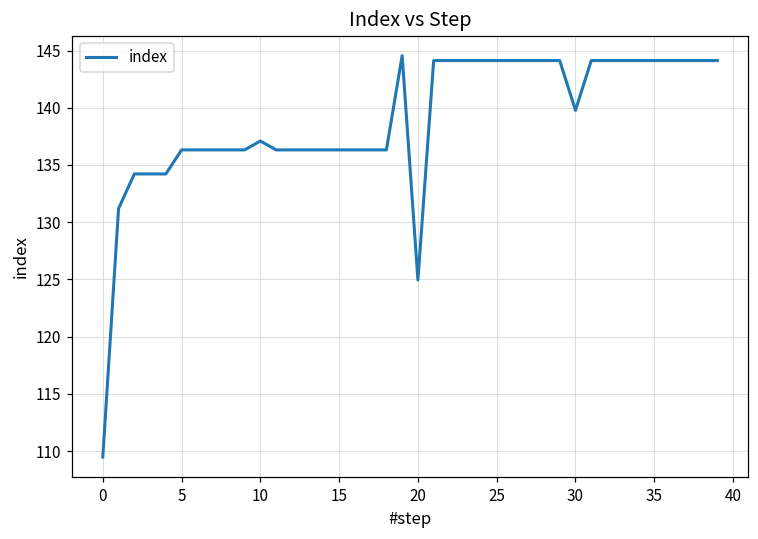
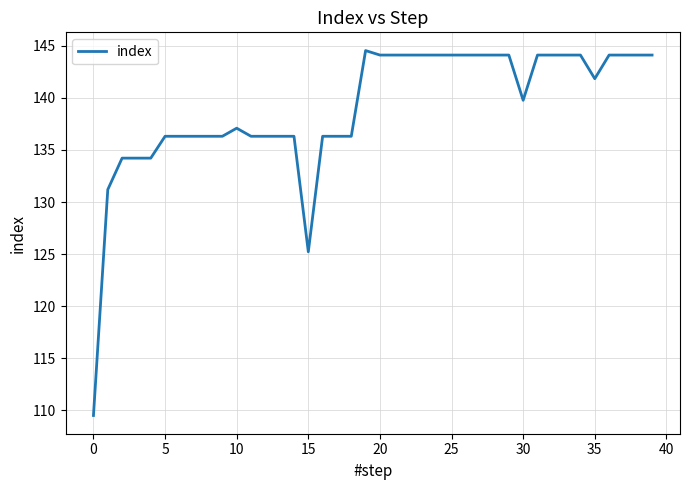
  {
    "0": 109.5,
    "5": 136.3,
    "10": 137.1,
-   "15": 136.3,
-   "20": 124.9,
+   "15": 125.2,
+   "20": 144.1,
    "25": 144.1,
    "30": 139.8,
-   "35": 144.1
+   "35": 141.9
  }
